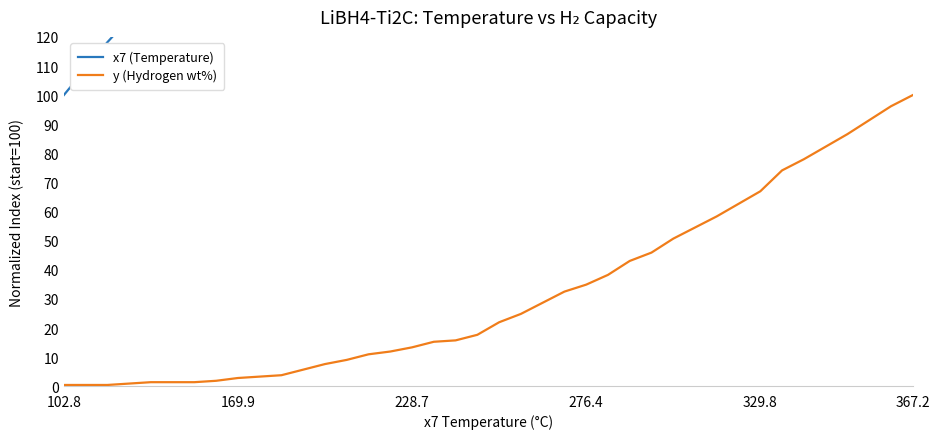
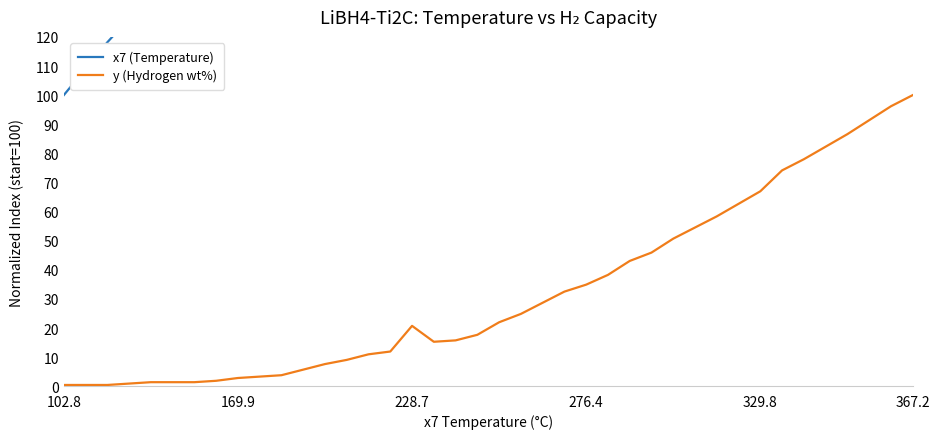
  {
    "x7 (Temperature)": {
      "102.8": 100
    },
    "y (Hydrogen wt%)": {
      "102.8": 0,
      "169.9": 3,
-     "228.7": 13,
+     "228.7": 21,
      "276.4": 35,
      "329.8": 67,
      "367.2": 100
    }
  }
